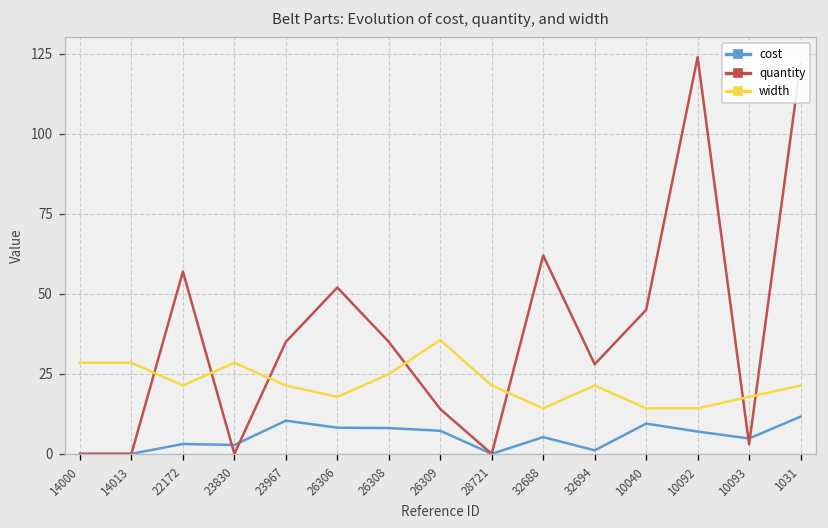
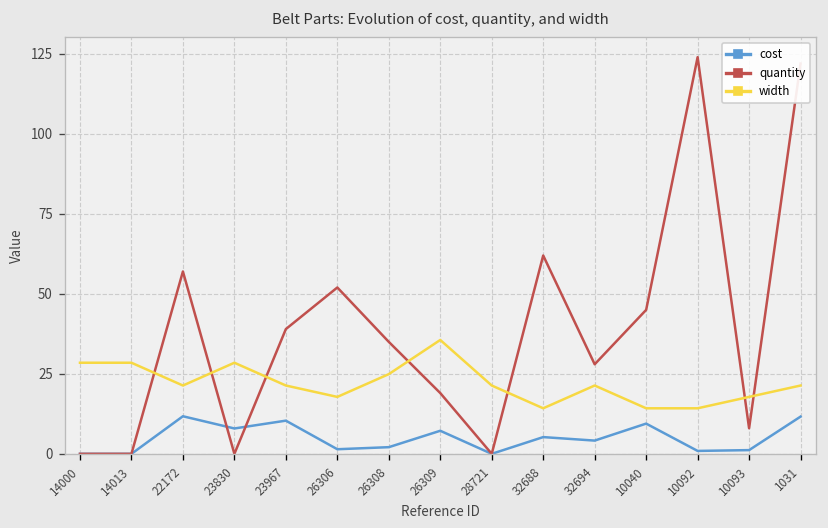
  {
    "cost": {
-     "22172": 3,
-     "23830": 3,
+     "22172": 12,
+     "23830": 8,
      "23967": 10,
-     "26306": 8,
-     "26308": 8,
+     "26306": 1,
+     "26308": 2,
      "26309": 7,
      "32688": 5,
-     "32694": 1,
+     "32694": 4,
      "10040": 9,
-     "10092": 7,
-     "10093": 5,
+     "10092": 1,
+     "10093": 1,
      "1031": 12
    },
    "quantity": {
      "22172": 57,
      "23830": 0,
-     "23967": 35,
+     "23967": 39,
      "26306": 52,
      "26308": 35,
-     "26309": 14,
+     "26309": 19,
      "32688": 62,
      "32694": 28,
      "10040": 45,
      "10092": 124,
-     "10093": 3
+     "10093": 8
    },
    "width": {
      "14000": 28,
      "14013": 28,
      "22172": 21,
      "23830": 28,
      "23967": 21,
      "26306": 18,
      "26308": 25,
      "26309": 36,
      "28721": 21,
      "32688": 14,
      "32694": 21,
      "10040": 14,
      "10092": 14,
      "10093": 18,
      "1031": 21
    }
  }
